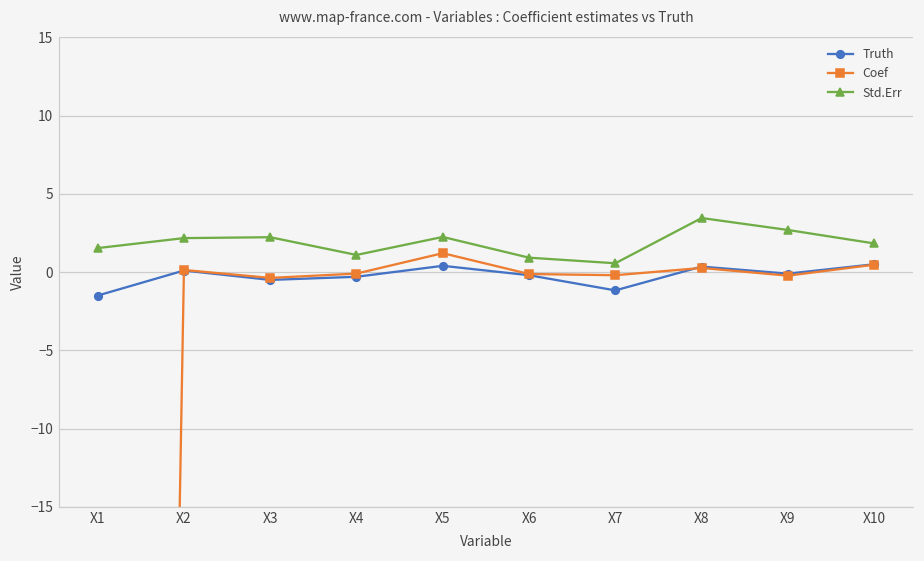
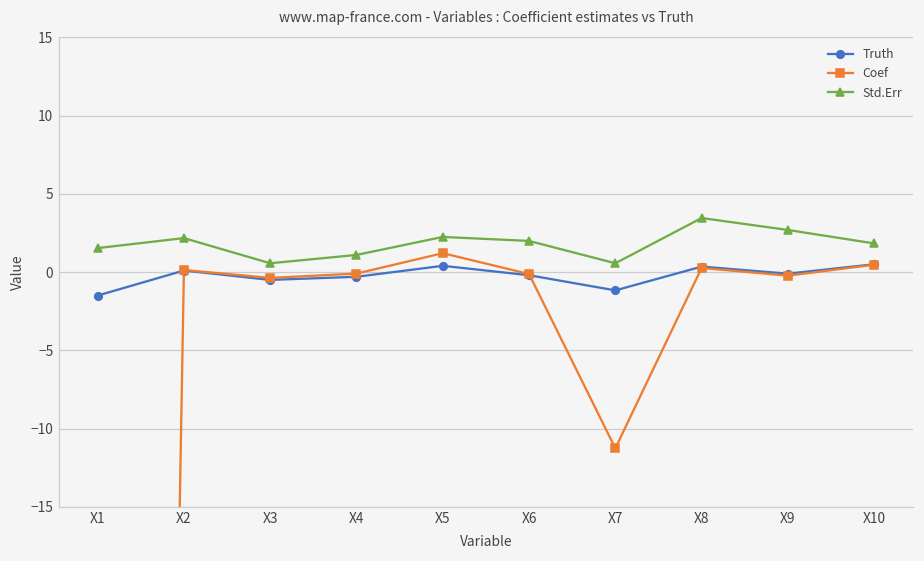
  {
    "Truth": {
      "X1": -1.5,
      "X4": -0.3,
      "X5": 0.4,
      "X7": -1.2
    },
    "Coef": {
      "X4": -0.1,
      "X5": 1.2,
-     "X7": -0.2
+     "X7": -11.3
    },
    "Std.Err": {
      "X1": 1.5,
      "X2": 2.2,
-     "X3": 2.2,
+     "X3": 0.6,
      "X4": 1.1,
      "X5": 2.2,
-     "X6": 0.9,
+     "X6": 2.0,
      "X7": 0.6,
      "X8": 3.5,
      "X9": 2.7,
      "X10": 1.8
    }
  }
